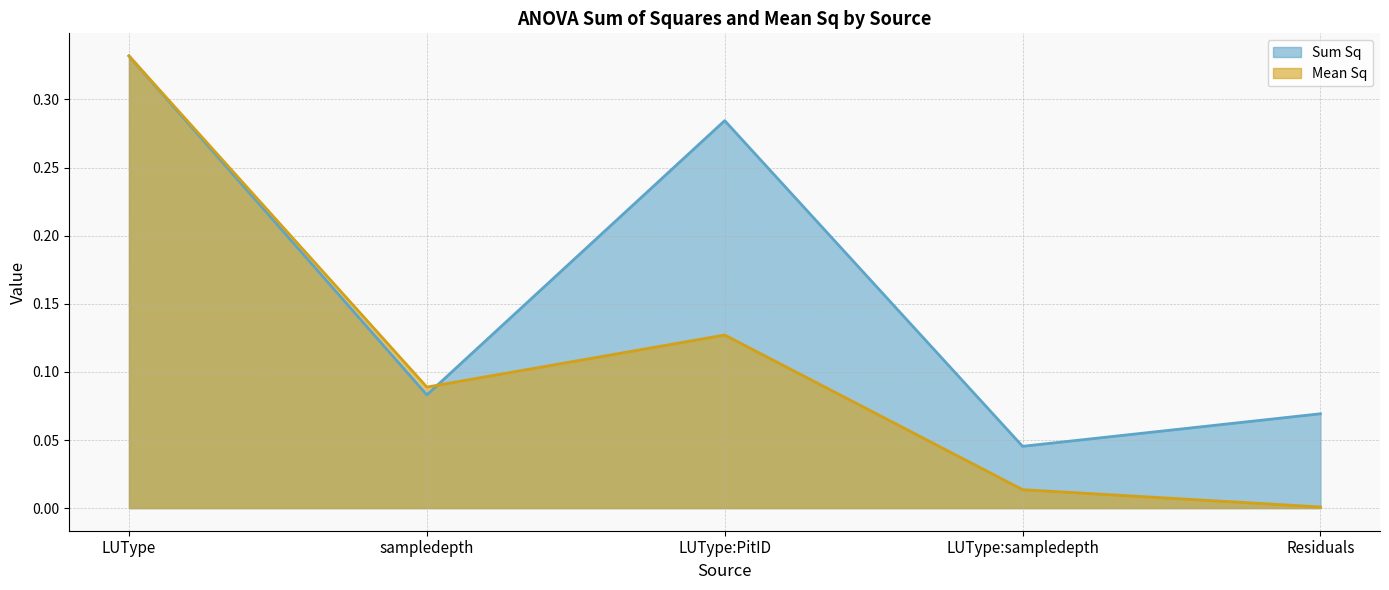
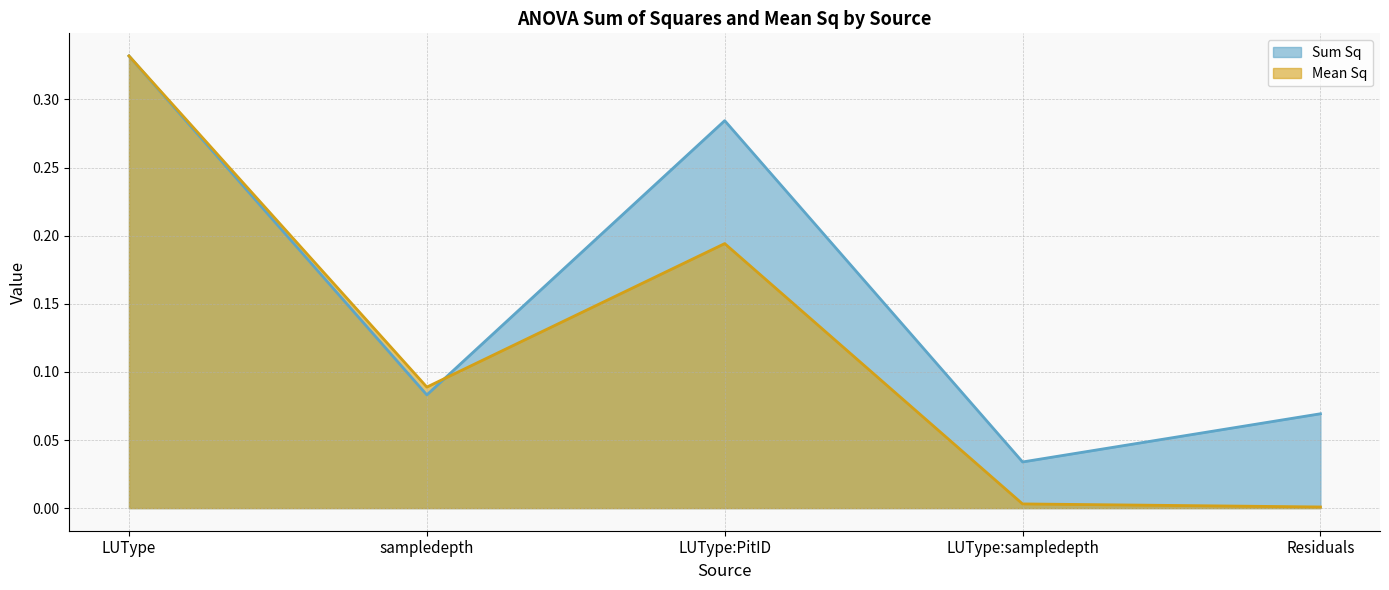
  {
    "Sum Sq": {
      "sampledepth": 0.083,
      "LUType:PitID": 0.284,
-     "LUType:sampledepth": 0.045,
+     "LUType:sampledepth": 0.034,
      "Residuals": 0.069
    },
    "Mean Sq": {
      "sampledepth": 0.089,
-     "LUType:PitID": 0.127,
-     "LUType:sampledepth": 0.014,
+     "LUType:PitID": 0.194,
+     "LUType:sampledepth": 0.003,
      "Residuals": 0.001
    }
  }
